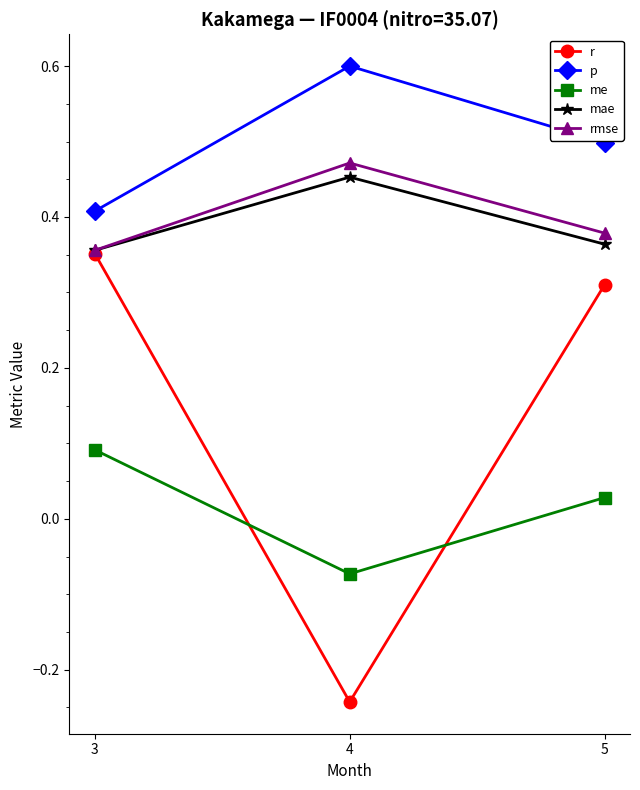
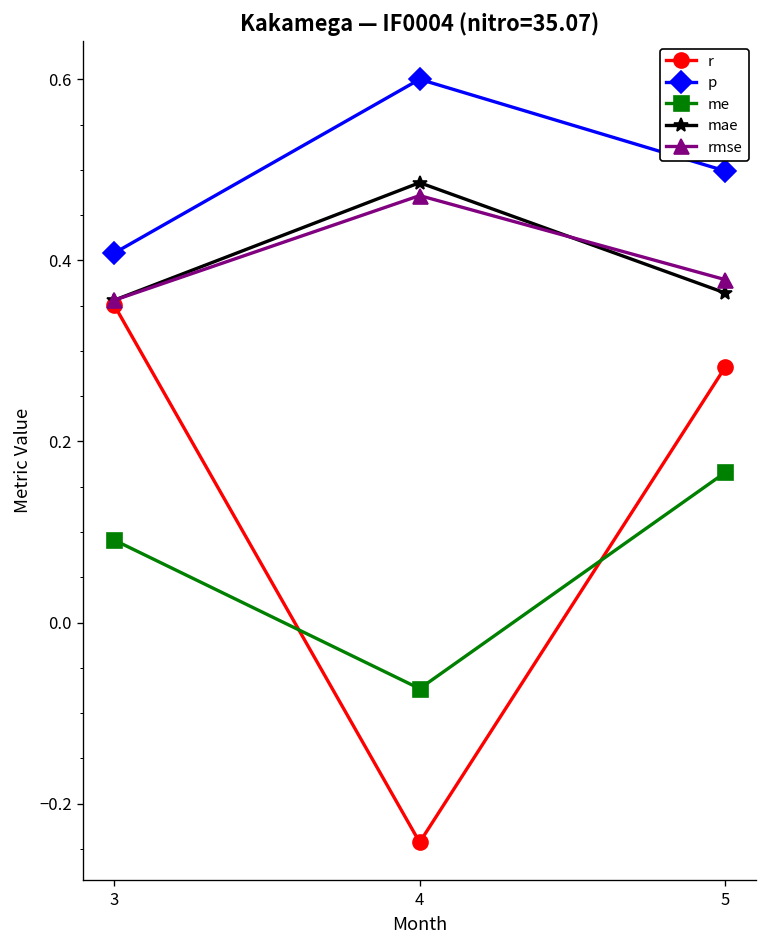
  {
    "r": {
      "3": 0.35,
      "4": -0.24,
-     "5": 0.31
+     "5": 0.28
    },
    "p": {
      "3": 0.41,
      "4": 0.60,
      "5": 0.50
    },
    "me": {
      "3": 0.09,
      "4": -0.07,
-     "5": 0.03
+     "5": 0.17
    },
    "mae": {
-     "4": 0.45,
+     "4": 0.49,
      "5": 0.36
    },
    "rmse": {
      "4": 0.47,
      "5": 0.38
    }
  }
